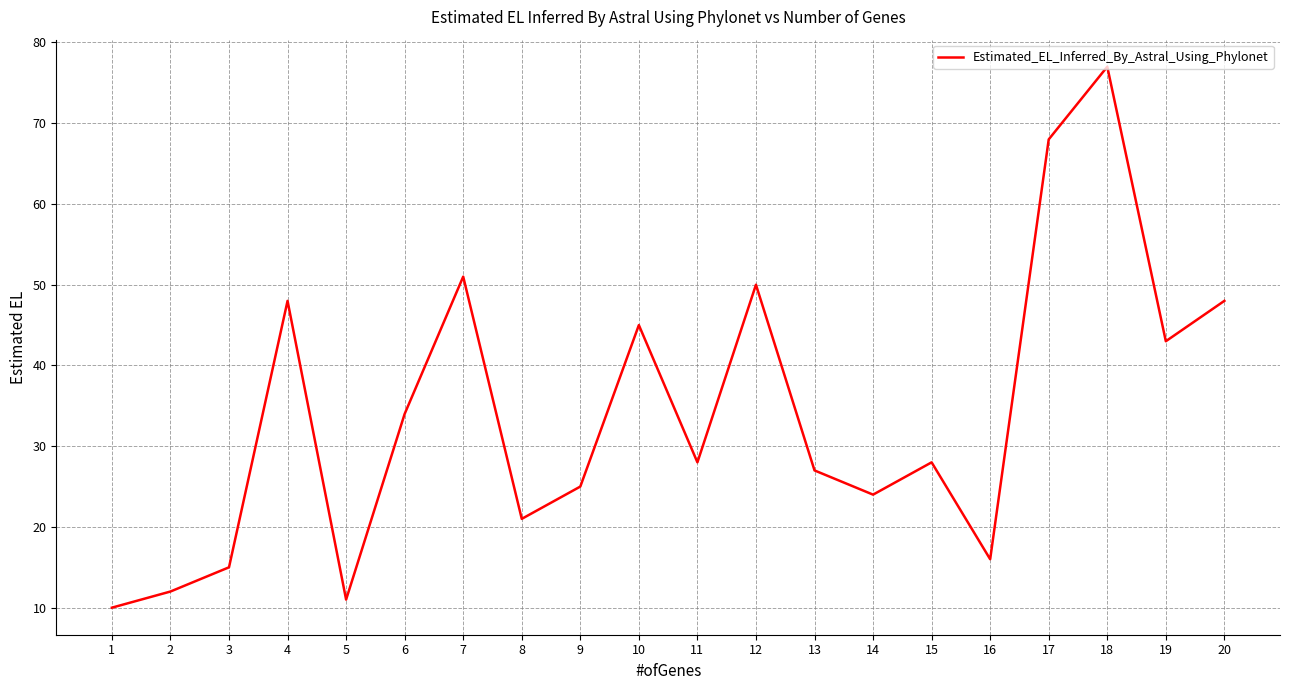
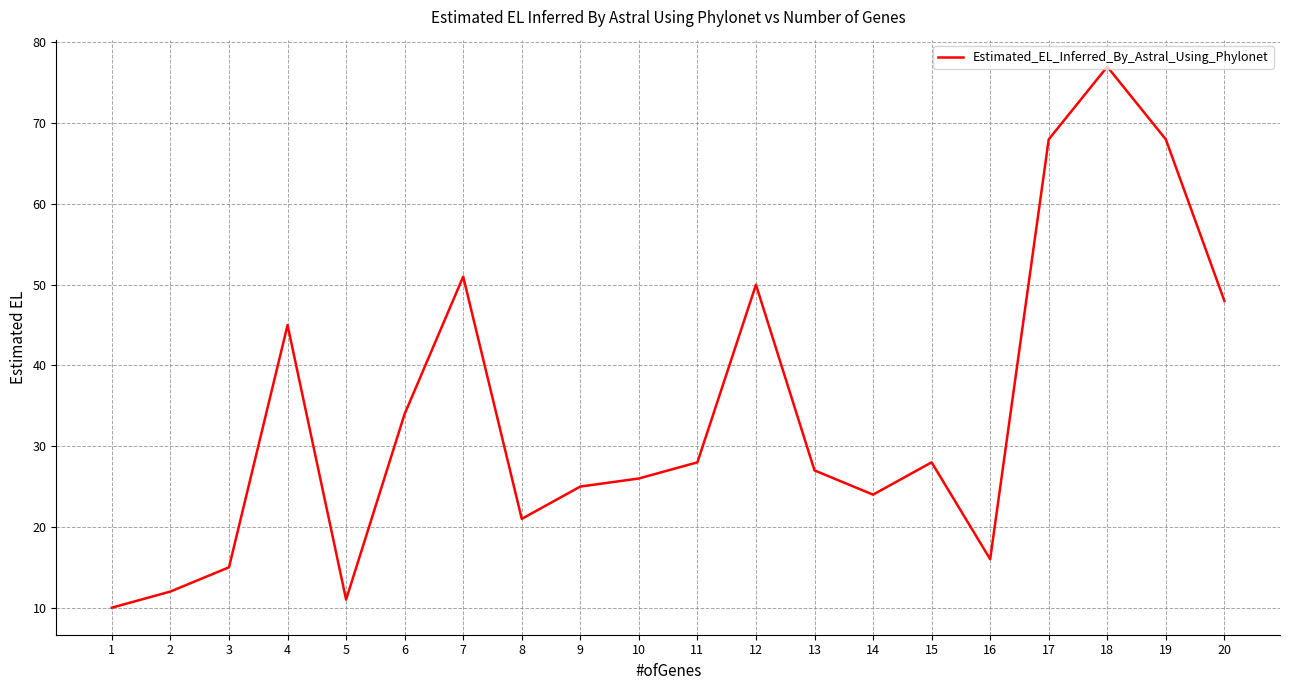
  {
    "1": 10,
    "2": 12,
    "3": 15,
-   "4": 48,
+   "4": 45,
    "5": 11,
    "6": 34,
    "7": 51,
    "8": 21,
    "9": 25,
-   "10": 45,
+   "10": 26,
    "11": 28,
    "12": 50,
    "13": 27,
    "14": 24,
    "15": 28,
    "16": 16,
    "17": 68,
-   "19": 43,
+   "19": 68,
    "20": 48
  }
